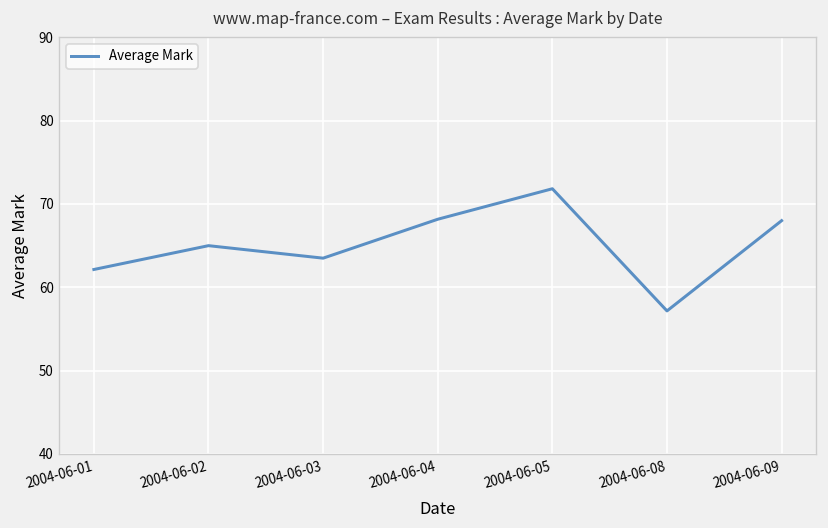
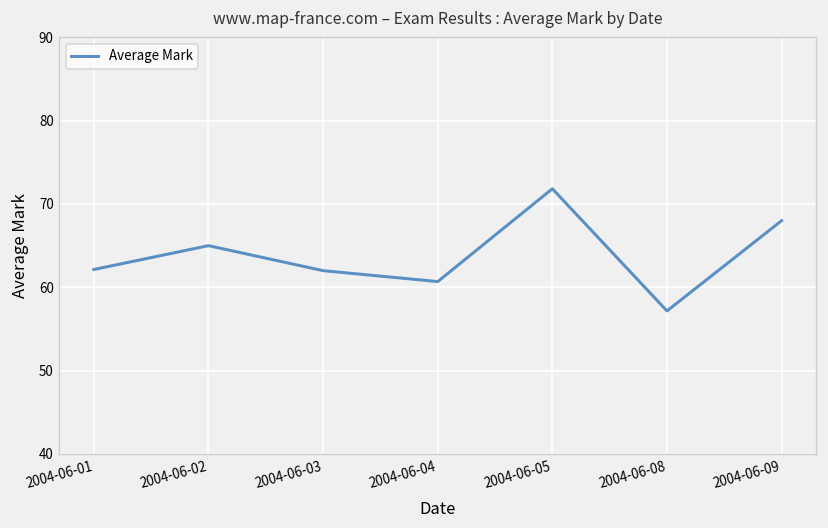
  {
    "2004-06-01": 62,
    "2004-06-02": 65,
-   "2004-06-03": 64,
-   "2004-06-04": 68,
+   "2004-06-03": 62,
+   "2004-06-04": 61,
    "2004-06-05": 72,
    "2004-06-08": 57,
    "2004-06-09": 68
  }
